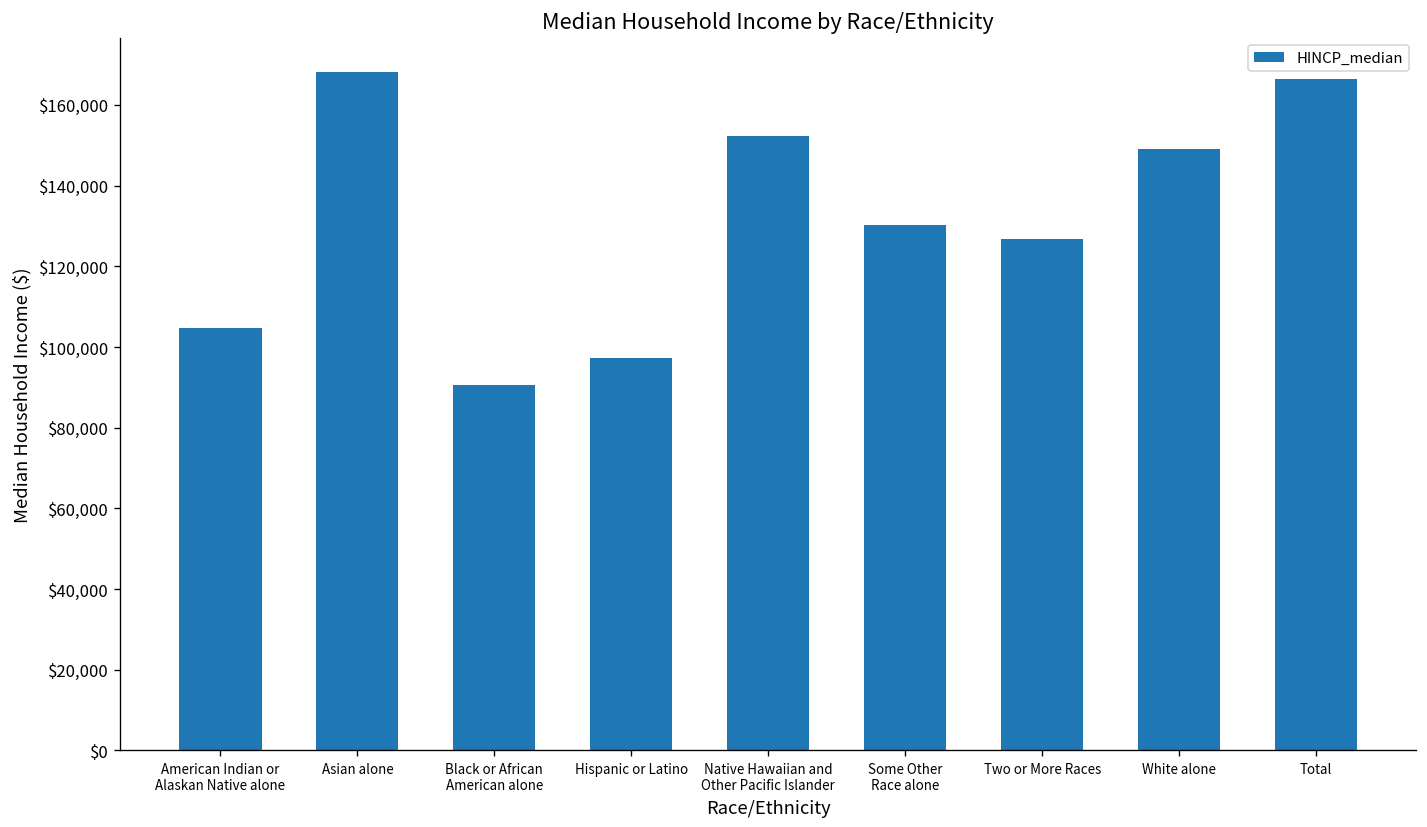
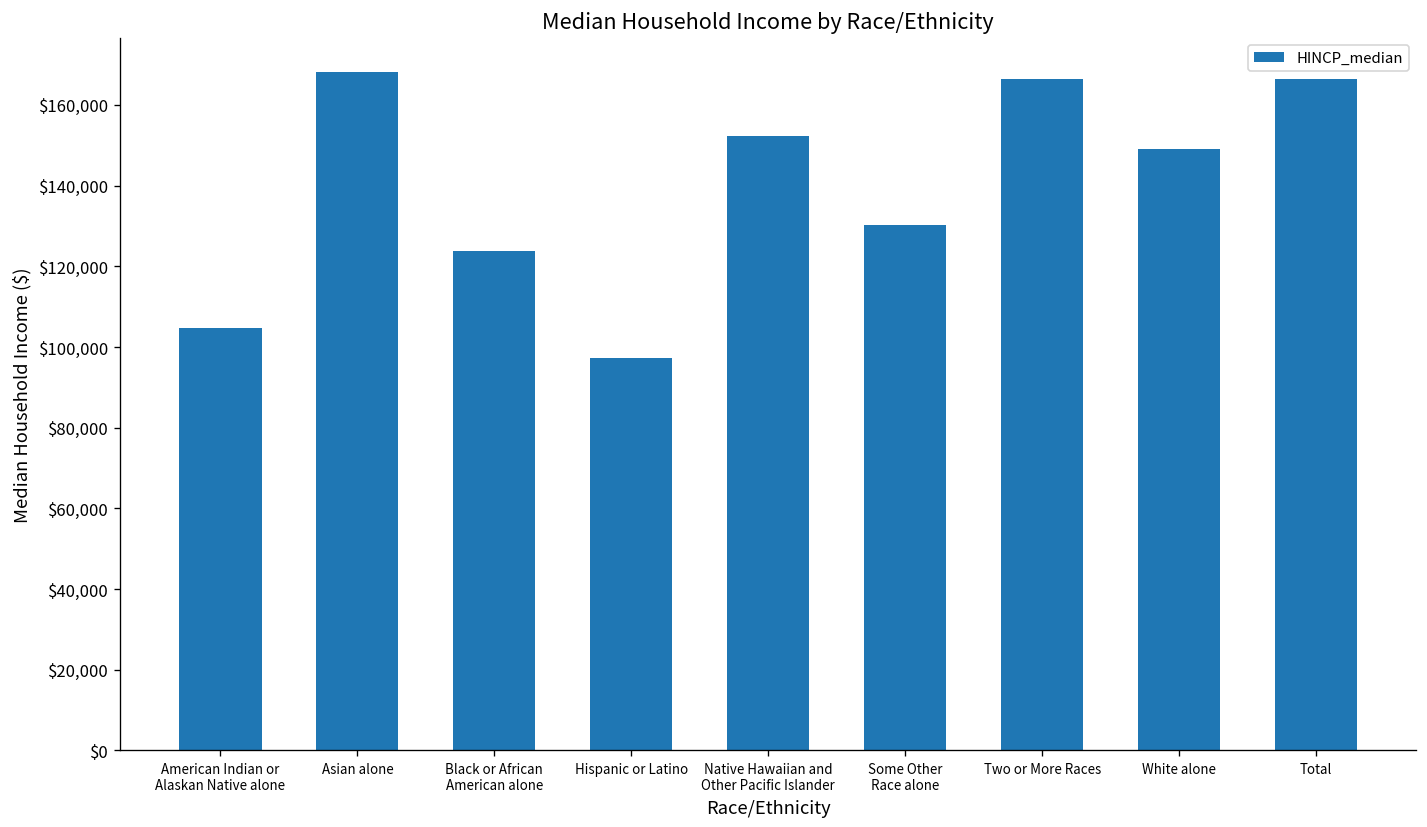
  {
    "American Indian or Alaskan Native alone": "$105,000",
    "Asian alone": "$168,000",
-   "Black or African American alone": "$91,000",
+   "Black or African American alone": "$124,000",
    "Hispanic or Latino": "$97,000",
    "Native Hawaiian and Other Pacific Islander": "$152,000",
    "Some Other Race alone": "$130,000",
-   "Two or More Races": "$127,000",
+   "Two or More Races": "$167,000",
    "White alone": "$149,000",
    "Total": "$166,000"
  }
